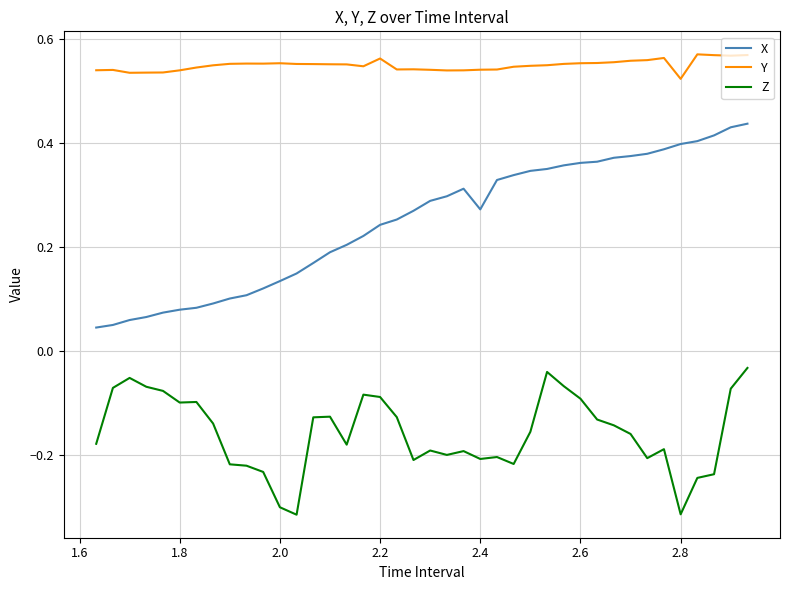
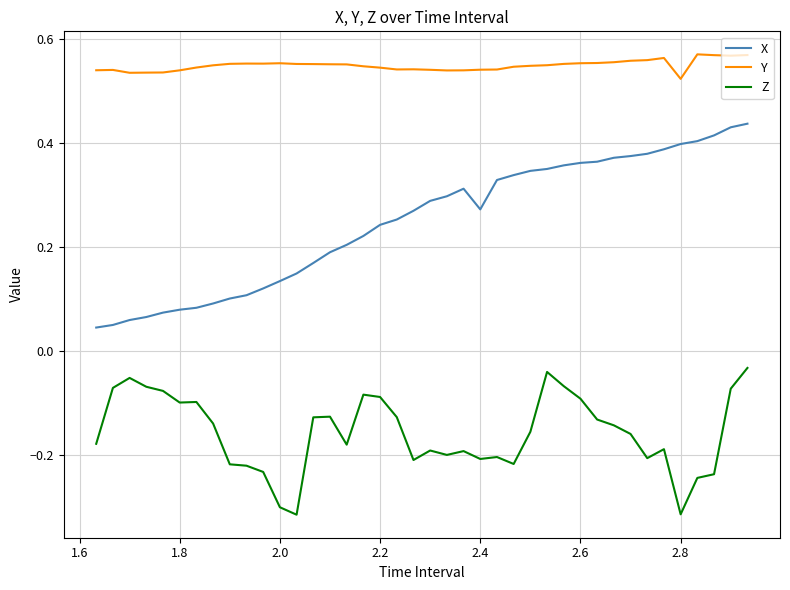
  {
    "X": {
      "1.8": 0.08,
      "2.0": 0.13,
      "2.2": 0.24,
      "2.4": 0.27,
      "2.6": 0.36,
      "2.8": 0.40
    },
    "Y": {
      "1.8": 0.54,
      "2.0": 0.55,
-     "2.2": 0.56,
+     "2.2": 0.55,
      "2.4": 0.54,
      "2.6": 0.55,
      "2.8": 0.52
    },
    "Z": {
      "1.8": -0.10,
      "2.0": -0.30,
      "2.2": -0.09,
      "2.4": -0.21,
      "2.6": -0.09,
      "2.8": -0.31
    }
  }
